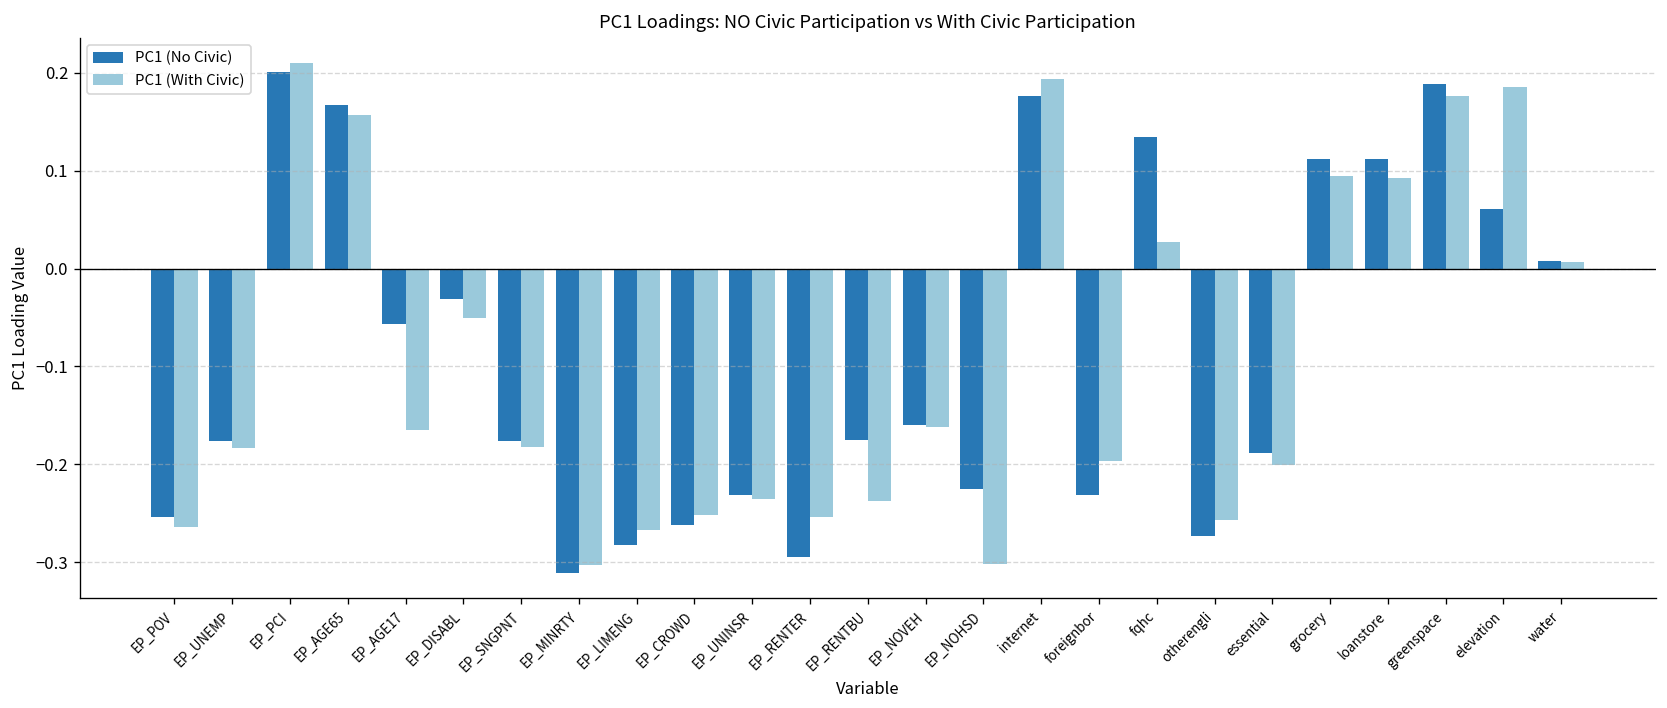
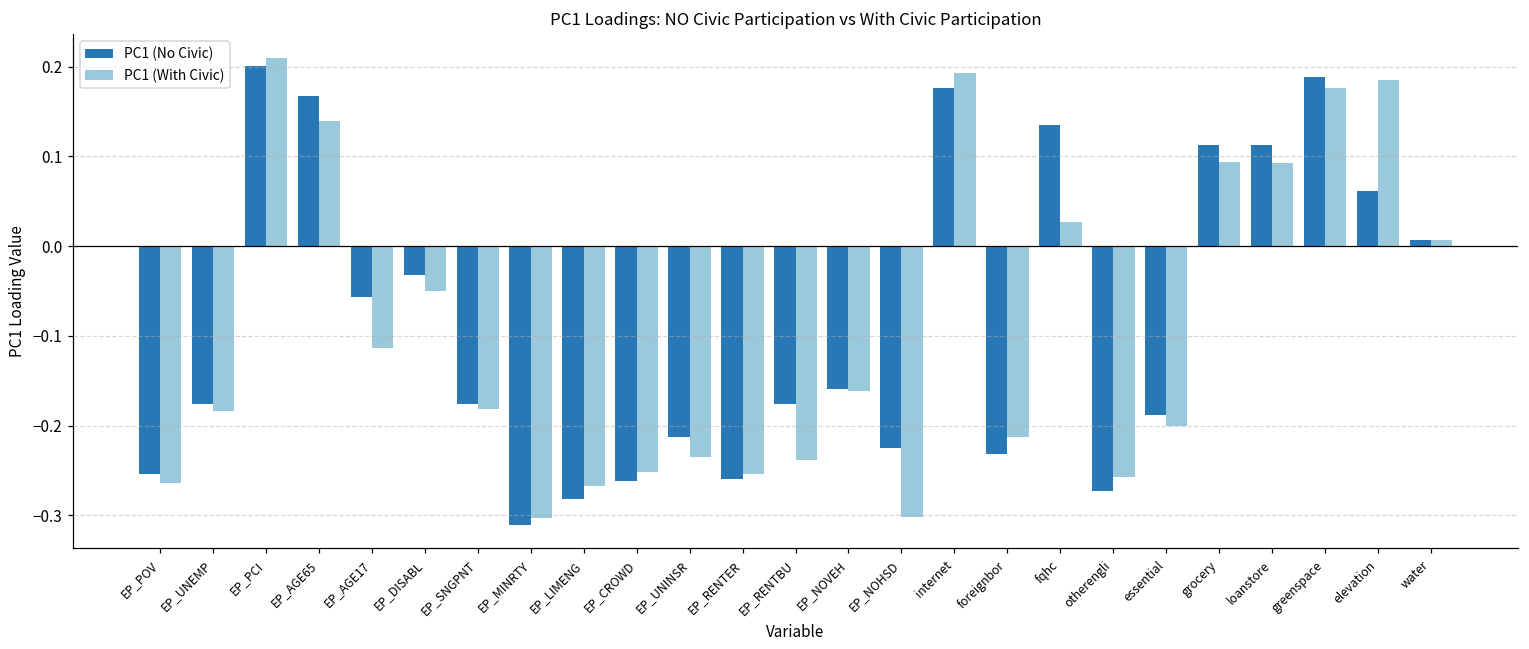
  {
    "PC1 (No Civic)": {
      "EP_POV": -0.25,
      "EP_UNEMP": -0.18,
      "EP_PCI": 0.20,
      "EP_AGE65": 0.17,
      "EP_AGE17": -0.06,
      "EP_DISABL": -0.03,
      "EP_SNGPNT": -0.18,
      "EP_MINRTY": -0.31,
      "EP_LIMENG": -0.28,
      "EP_CROWD": -0.26,
-     "EP_UNINSR": -0.23,
-     "EP_RENTER": -0.29,
+     "EP_UNINSR": -0.21,
+     "EP_RENTER": -0.26,
      "EP_RENTBU": -0.18,
      "EP_NOVEH": -0.16,
      "EP_NOHSD": -0.23,
      "internet": 0.18,
      "foreignbor": -0.23,
      "fqhc": 0.13,
      "otherengli": -0.27,
      "essential": -0.19,
      "grocery": 0.11,
      "loanstore": 0.11,
      "greenspace": 0.19,
      "elevation": 0.06,
      "water": 0.01
    },
    "PC1 (With Civic)": {
      "EP_POV": -0.26,
      "EP_UNEMP": -0.18,
      "EP_PCI": 0.21,
-     "EP_AGE65": 0.16,
-     "EP_AGE17": -0.16,
+     "EP_AGE65": 0.14,
+     "EP_AGE17": -0.11,
      "EP_DISABL": -0.05,
      "EP_SNGPNT": -0.18,
      "EP_MINRTY": -0.30,
      "EP_LIMENG": -0.27,
      "EP_CROWD": -0.25,
      "EP_UNINSR": -0.24,
      "EP_RENTER": -0.25,
      "EP_RENTBU": -0.24,
      "EP_NOVEH": -0.16,
      "EP_NOHSD": -0.30,
      "internet": 0.19,
-     "foreignbor": -0.20,
+     "foreignbor": -0.21,
      "fqhc": 0.03,
      "otherengli": -0.26,
      "essential": -0.20,
      "grocery": 0.09,
      "loanstore": 0.09,
      "greenspace": 0.18,
      "elevation": 0.19,
      "water": 0.01
    }
  }
